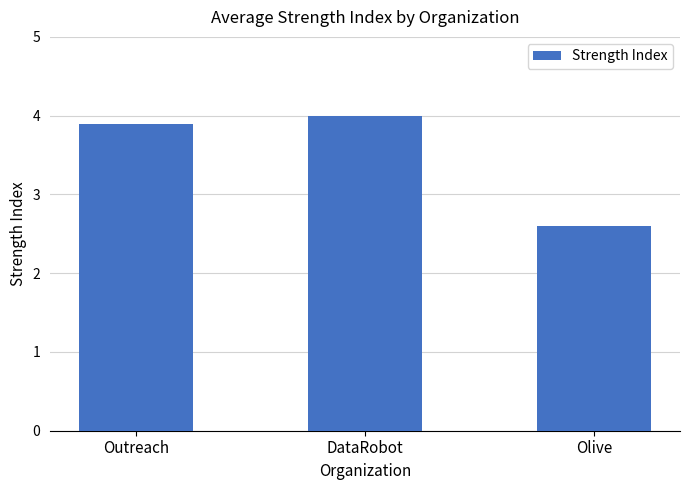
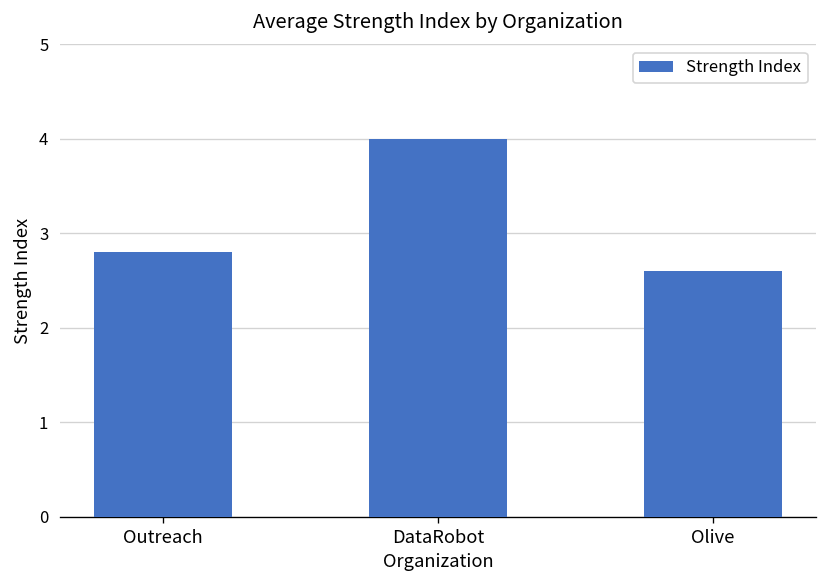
  {
-   "Outreach": 3.9,
+   "Outreach": 2.8,
    "DataRobot": 4.0,
    "Olive": 2.6
  }
